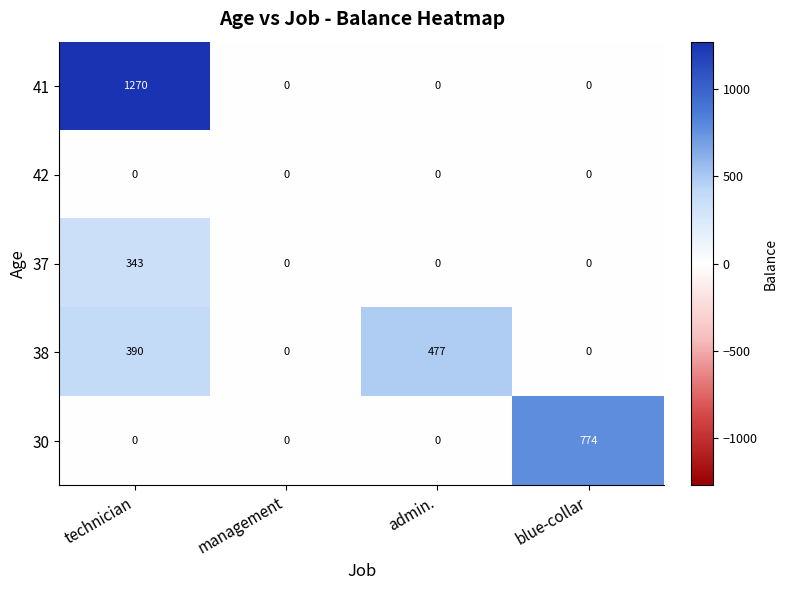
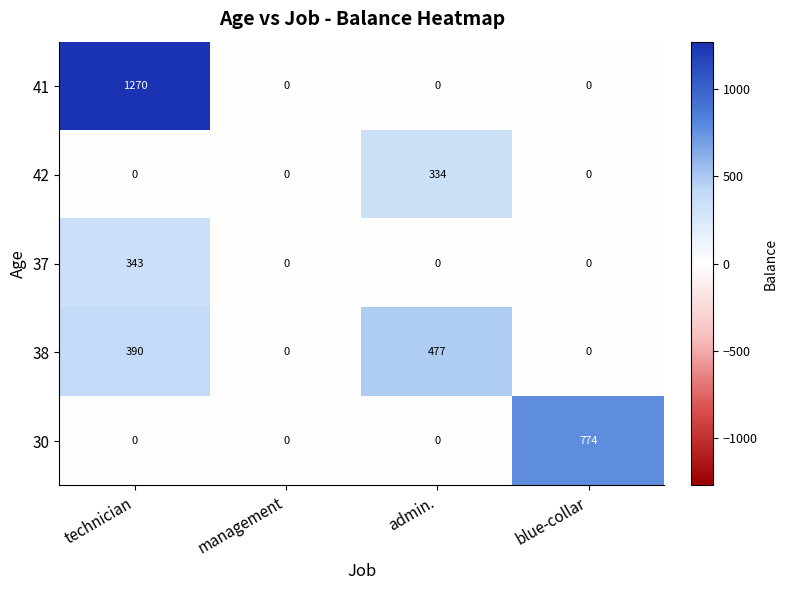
  {
    "41": {
      "technician": 1270,
      "management": 0,
      "admin.": 0,
      "blue-collar": 0
    },
    "42": {
      "technician": 0,
      "management": 0,
-     "admin.": 0,
+     "admin.": 334,
      "blue-collar": 0
    },
    "37": {
      "technician": 343,
      "management": 0,
      "admin.": 0,
      "blue-collar": 0
    },
    "38": {
      "technician": 390,
      "management": 0,
      "admin.": 477,
      "blue-collar": 0
    },
    "30": {
      "technician": 0,
      "management": 0,
      "admin.": 0,
      "blue-collar": 774
    }
  }
